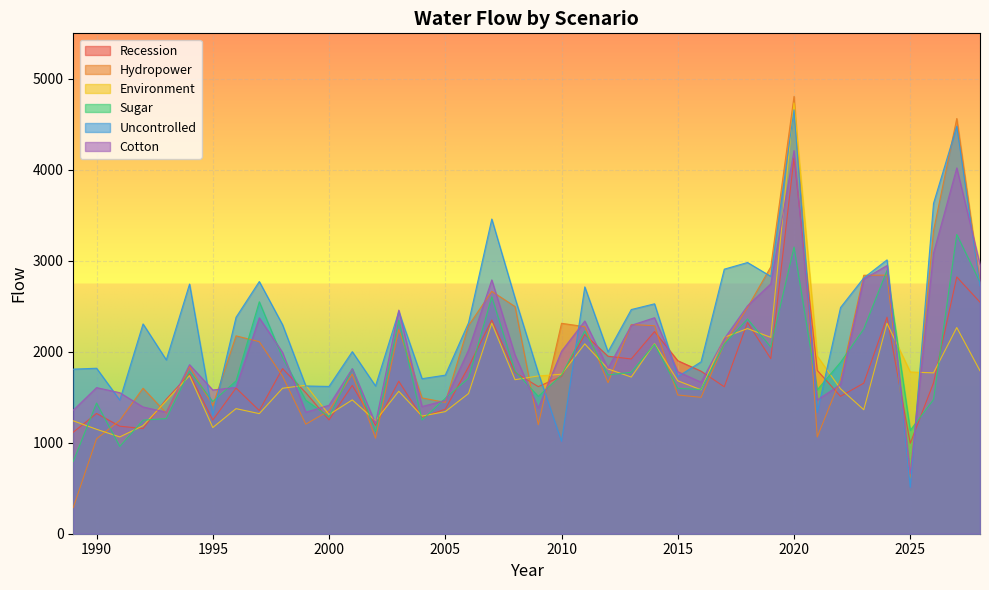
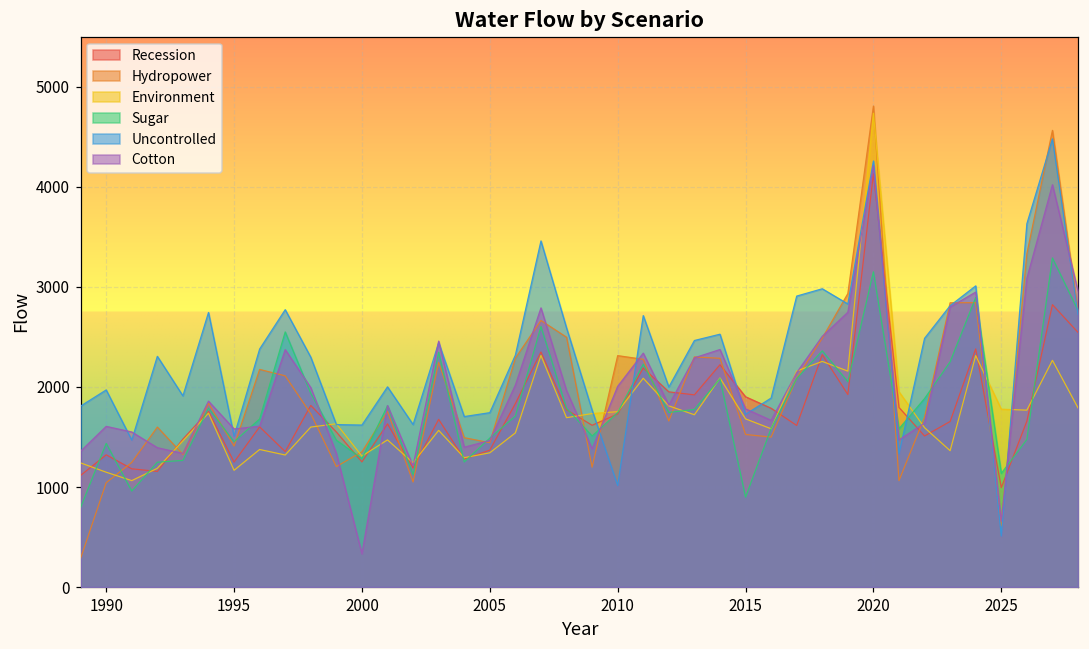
  {
    "Environment": {
      "1990": 1100,
      "1995": 1200,
      "2015": 1700,
      "2020": 4700,
      "2025": 1800
    },
    "Sugar": {
      "1990": 1400,
      "1995": 1500,
-     "2015": 1600,
+     "2015": 900,
      "2020": 3200,
      "2025": 1100
    },
    "Uncontrolled": {
-     "1990": 1800,
-     "1995": 1300,
+     "1990": 2000,
+     "1995": 1500,
      "2000": 1600,
      "2005": 1700,
      "2010": 1000,
      "2015": 1700,
-     "2020": 4700,
+     "2020": 4300,
      "2025": 500
    },
    "Cotton": {
      "1990": 1600,
      "1995": 1600,
-     "2000": 1400,
+     "2000": 300,
      "2010": 2000,
      "2015": 1800,
      "2020": 4200,
      "2025": 700
    }
  }
